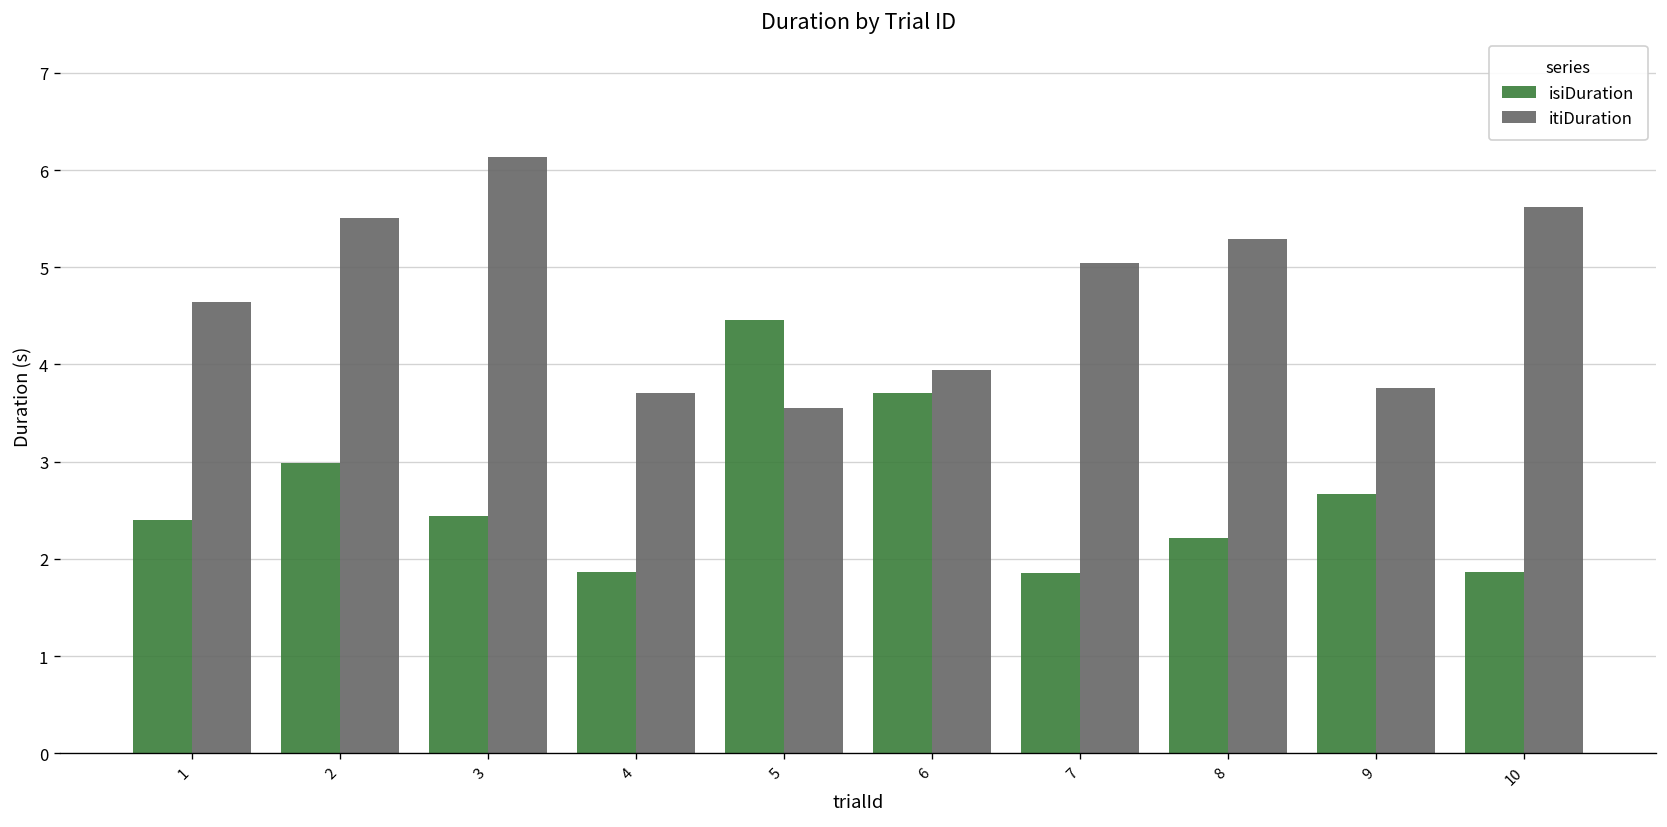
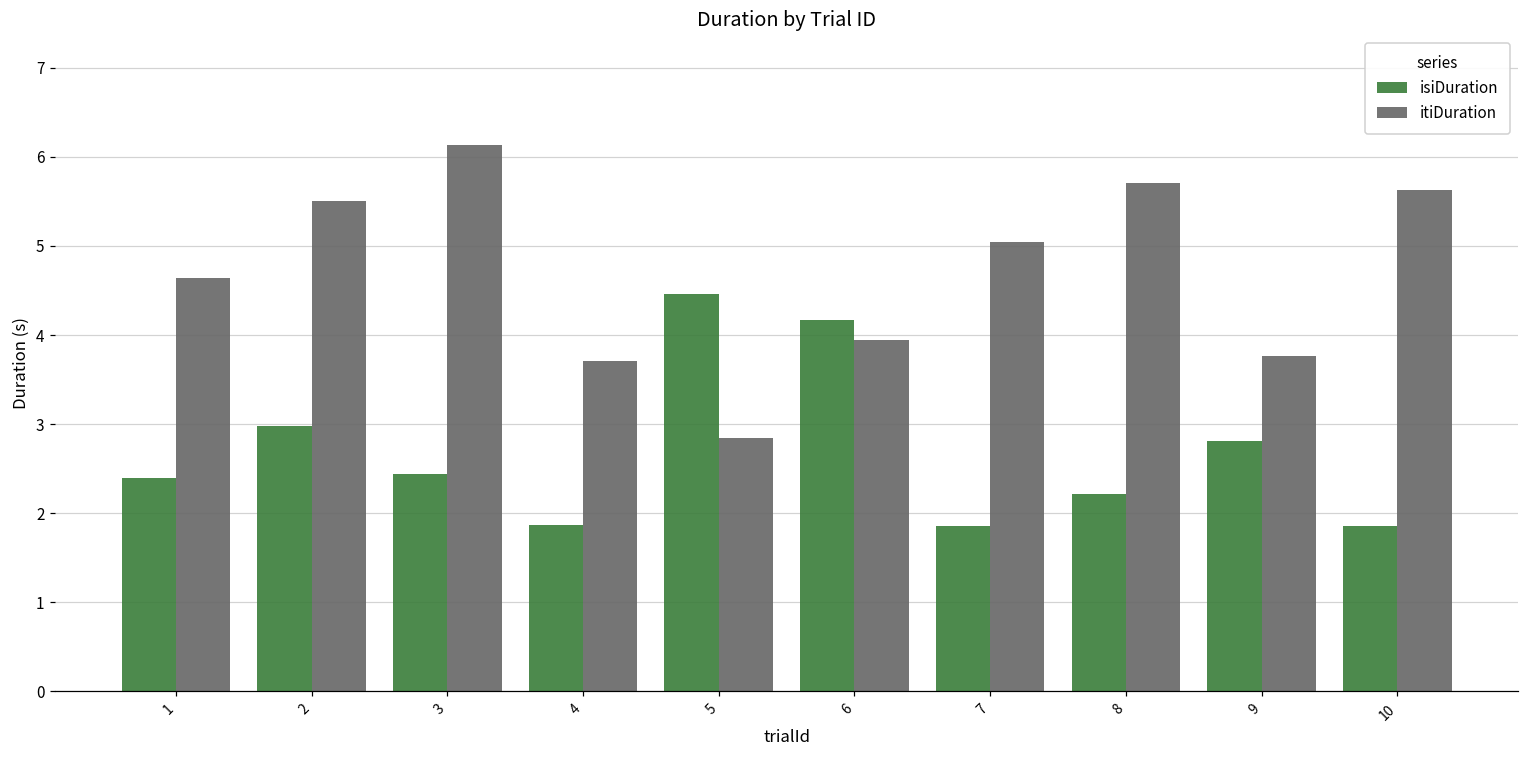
  {
    "isiDuration": {
      "1": 2.4,
      "2": 3.0,
      "3": 2.4,
      "4": 1.9,
      "5": 4.5,
-     "6": 3.7,
+     "6": 4.2,
      "7": 1.9,
      "8": 2.2,
-     "9": 2.7,
+     "9": 2.8,
      "10": 1.9
    },
    "itiDuration": {
      "1": 4.6,
      "2": 5.5,
      "3": 6.1,
      "4": 3.7,
-     "5": 3.6,
+     "5": 2.8,
      "6": 3.9,
      "7": 5.0,
-     "8": 5.3,
+     "8": 5.7,
      "9": 3.8,
      "10": 5.6
    }
  }
